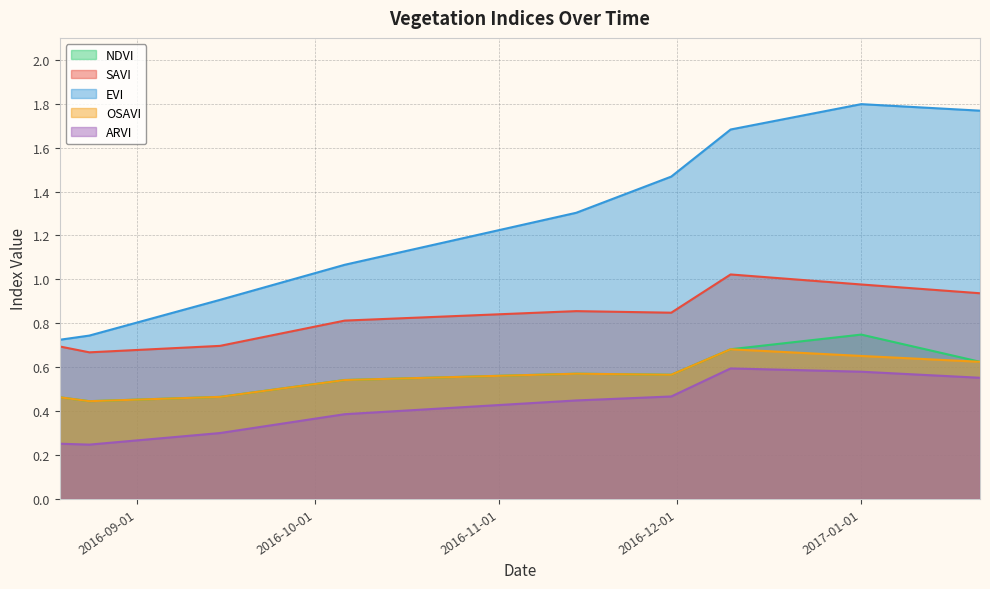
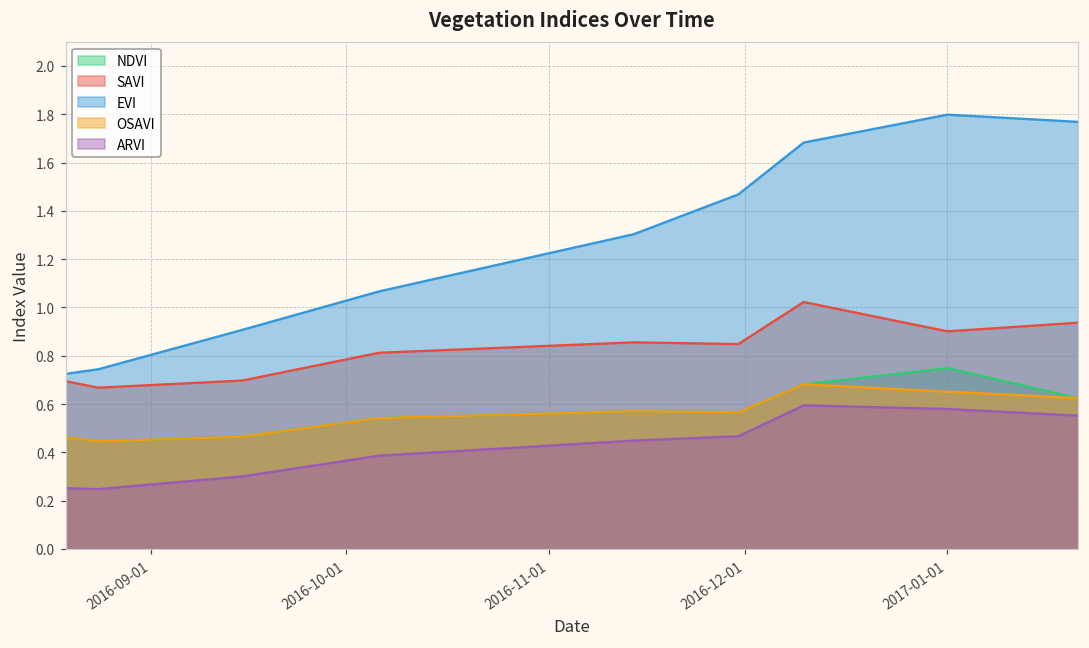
  {
    "NDVI": {
      "2017-01-01": 0.75
    },
    "SAVI": {
-     "2017-01-01": 0.98
+     "2017-01-01": 0.90
    },
    "EVI": {
      "2017-01-01": 1.80
    },
    "OSAVI": {
      "2017-01-01": 0.65
    },
    "ARVI": {
      "2017-01-01": 0.58
    }
  }
